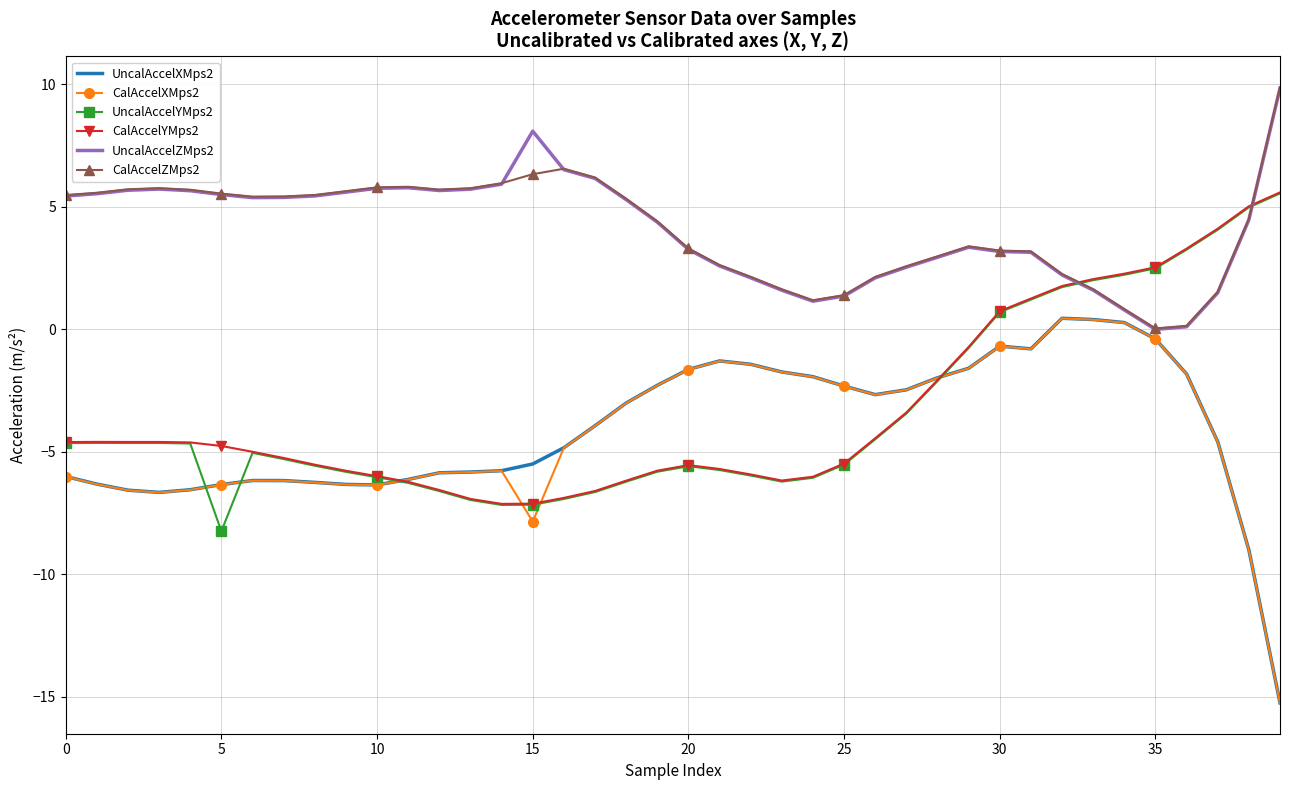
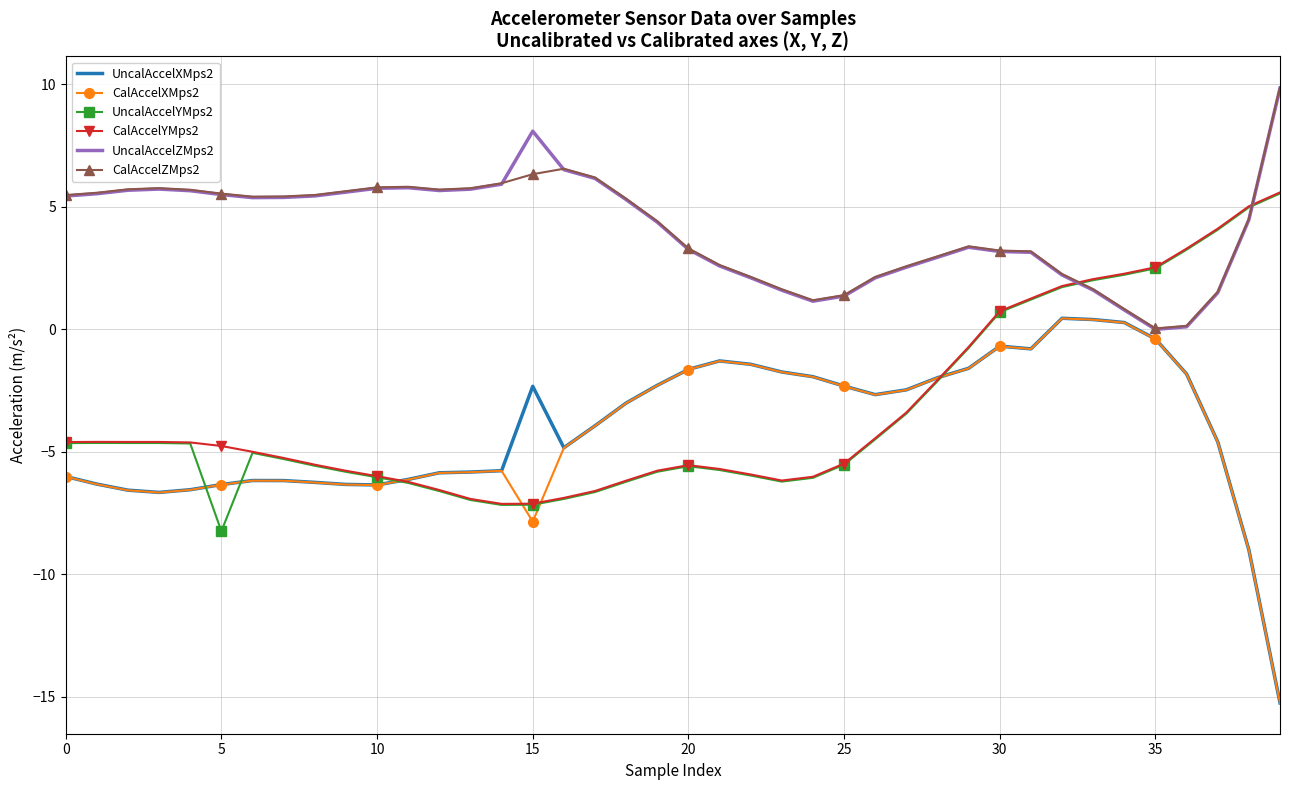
  {
    "UncalAccelXMps2": {
-     "15": -5.5
+     "15": -2.3
    },
    "CalAccelXMps2": {
      "15": -7.8
    },
    "UncalAccelYMps2": {
      "5": -8.2
    },
    "CalAccelYMps2": {
      "5": -4.8
    },
    "UncalAccelZMps2": {
      "15": 8.1
    },
    "CalAccelZMps2": {
      "15": 6.3
    }
  }
